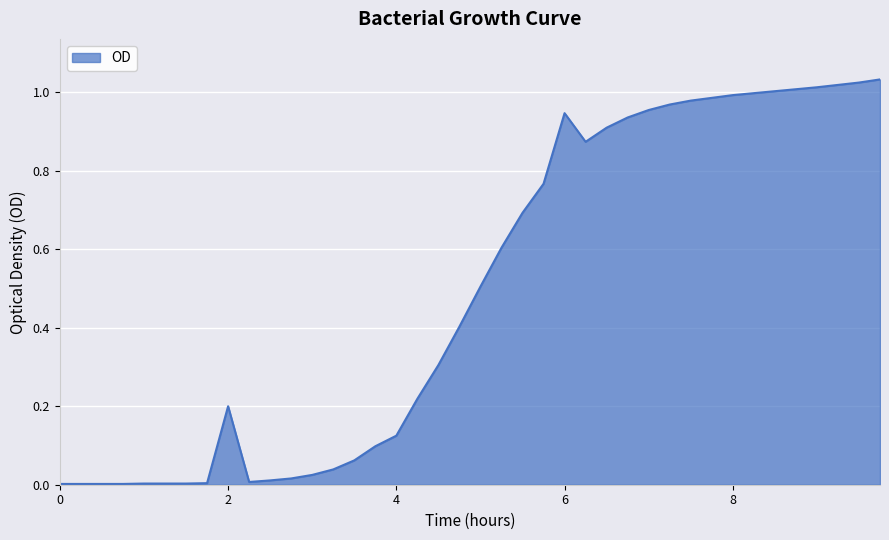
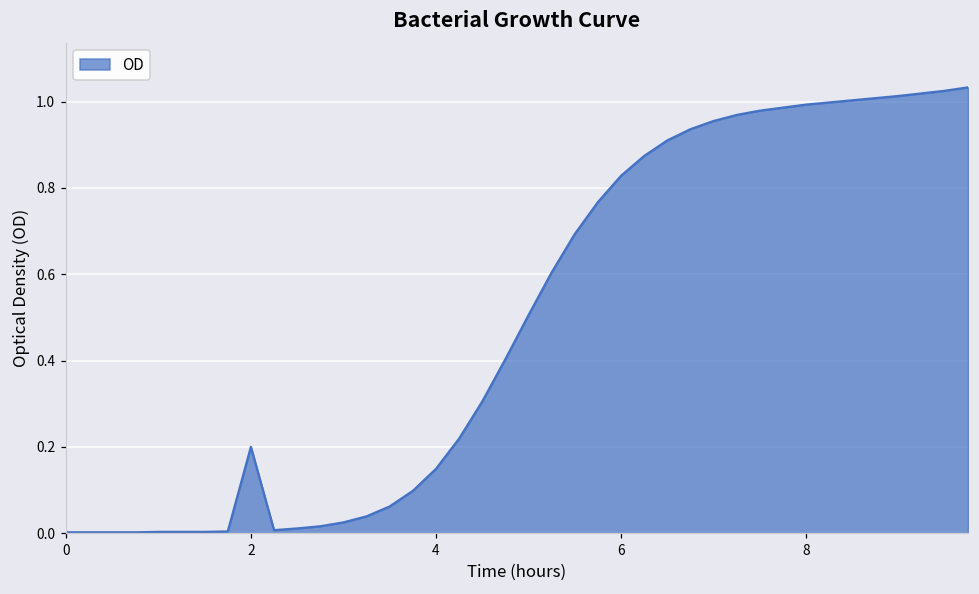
  {
    "0": 0.00,
    "2": 0.20,
-   "4": 0.13,
-   "6": 0.95,
+   "4": 0.15,
+   "6": 0.83,
    "8": 0.99
  }
